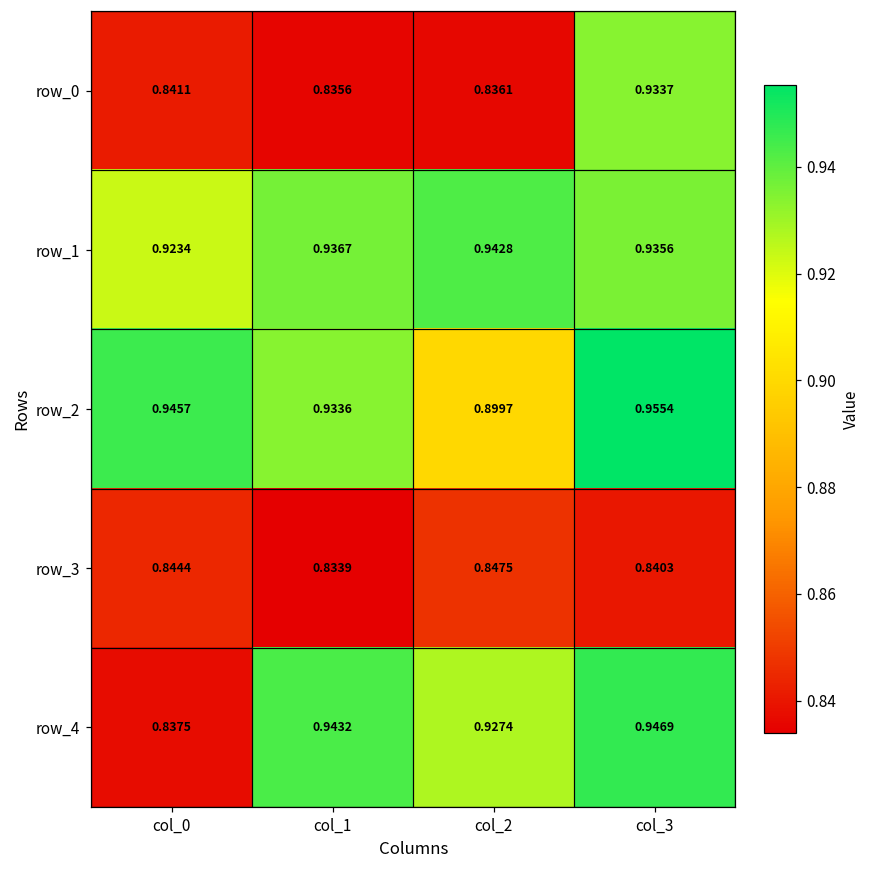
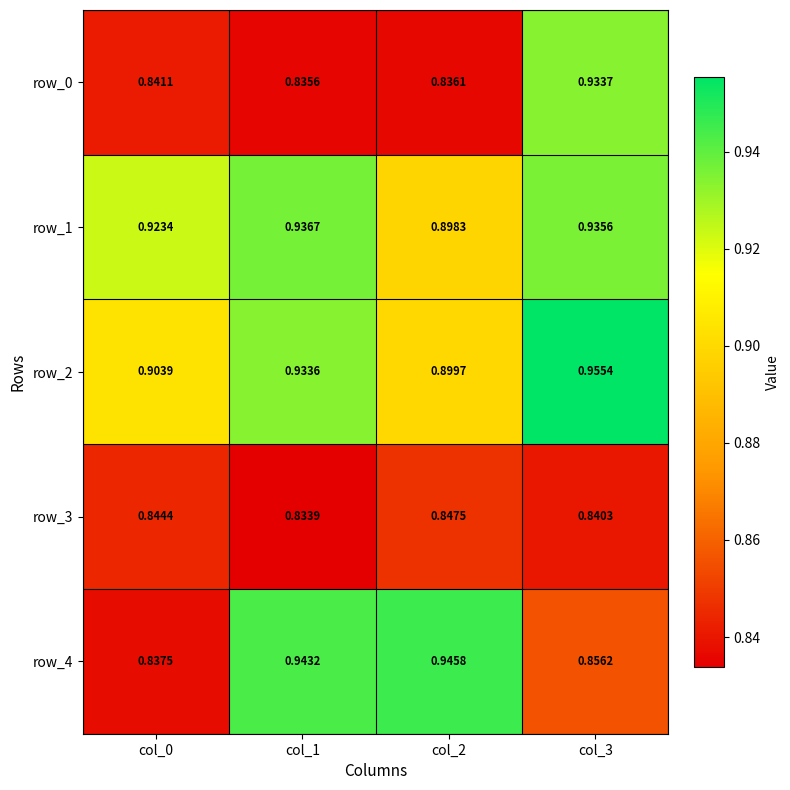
  {
    "row_0": {
      "col_0": 0.8411,
      "col_1": 0.8356,
      "col_2": 0.8361,
      "col_3": 0.9337
    },
    "row_1": {
      "col_0": 0.9234,
      "col_1": 0.9367,
-     "col_2": 0.9428,
+     "col_2": 0.8983,
      "col_3": 0.9356
    },
    "row_2": {
-     "col_0": 0.9457,
+     "col_0": 0.9039,
      "col_1": 0.9336,
      "col_2": 0.8997,
      "col_3": 0.9554
    },
    "row_3": {
      "col_0": 0.8444,
      "col_1": 0.8339,
      "col_2": 0.8475,
      "col_3": 0.8403
    },
    "row_4": {
      "col_0": 0.8375,
      "col_1": 0.9432,
-     "col_2": 0.9274,
-     "col_3": 0.9469
+     "col_2": 0.9458,
+     "col_3": 0.8562
    }
  }
